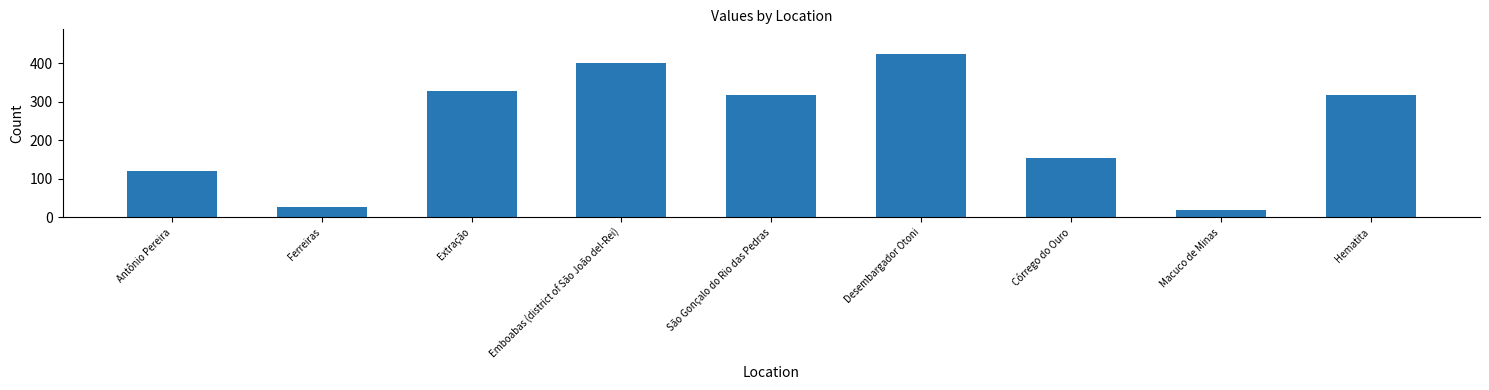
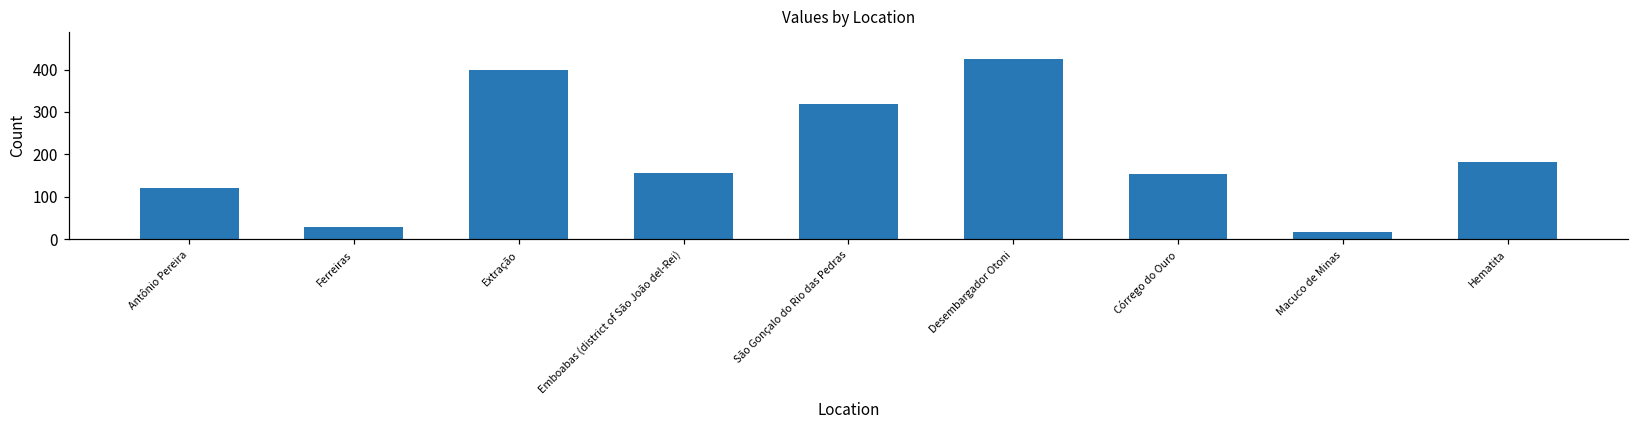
  {
    "Antônio Pereira": 120,
    "Ferreiras": 30,
-   "Extração": 330,
-   "Emboabas (district of São João del-Rei)": 400,
+   "Extração": 400,
+   "Emboabas (district of São João del-Rei)": 160,
    "São Gonçalo do Rio das Pedras": 320,
    "Desembargador Otoni": 420,
    "Córrego do Ouro": 150,
    "Macuco de Minas": 20,
-   "Hematita": 320
+   "Hematita": 180
  }
